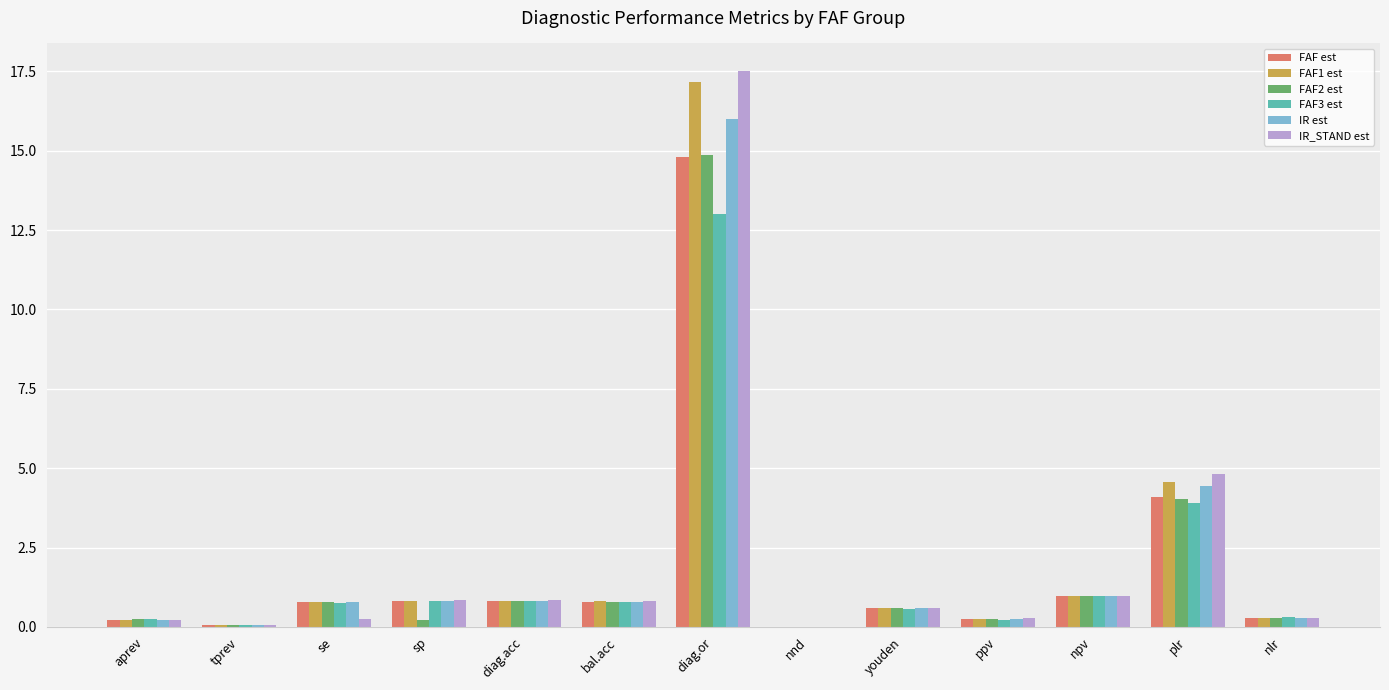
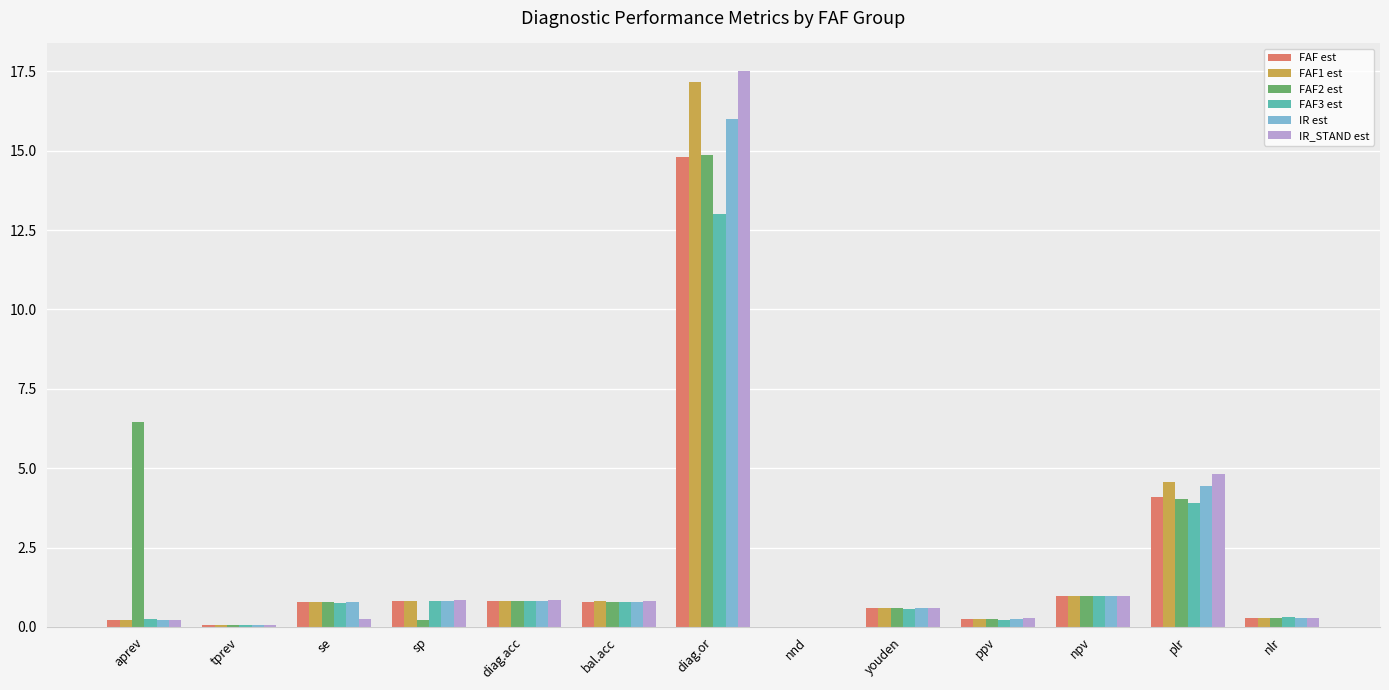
  {
    "FAF2 est": {
-     "aprev": 0.2,
+     "aprev": 6.4,
      "se": 0.8,
      "sp": 0.2,
      "diag.acc": 0.8,
      "bal.acc": 0.8,
      "diag.or": 14.8,
      "youden": 0.6,
      "ppv": 0.2,
      "npv": 1.0,
      "plr": 4.0,
      "nlr": 0.3
    },
    "IR_STAND est": {
      "aprev": 0.2,
      "se": 0.2,
      "sp": 0.8,
      "diag.acc": 0.8,
      "bal.acc": 0.8,
      "diag.or": 17.5,
      "youden": 0.6,
      "ppv": 0.3,
      "npv": 1.0,
      "plr": 4.8,
      "nlr": 0.3
    }
  }
